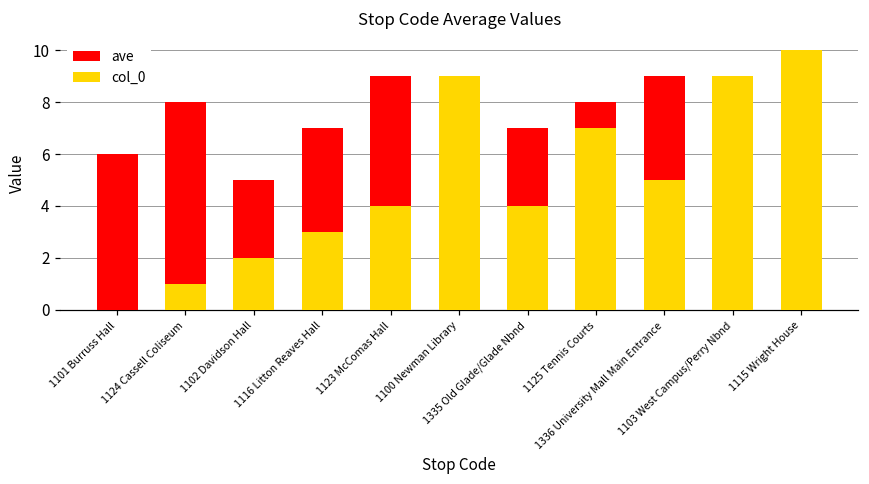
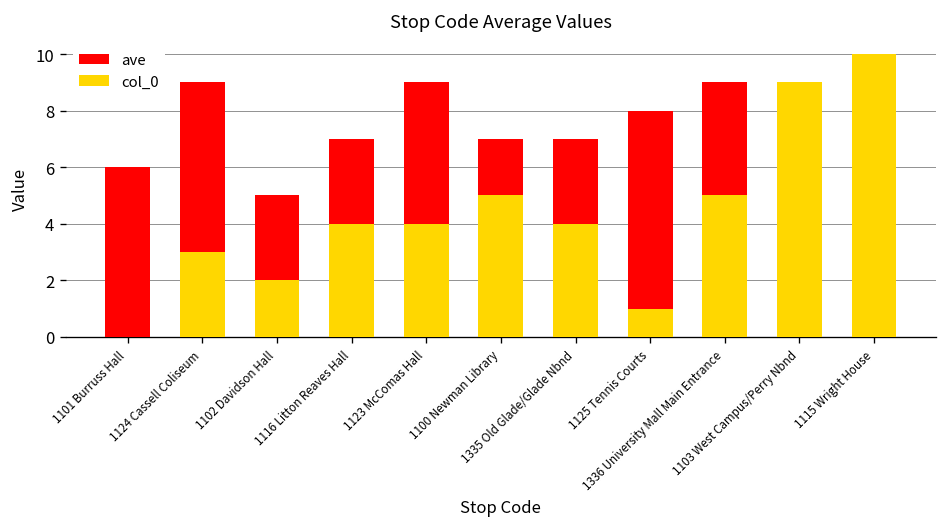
  {
    "ave": {
      "1101 Burruss Hall": 6,
-     "1124 Cassell Coliseum": 8,
+     "1124 Cassell Coliseum": 9,
      "1102 Davidson Hall": 5,
      "1116 Litton Reaves Hall": 7,
      "1123 McComas Hall": 9,
      "1335 Old Glade/Glade Nbnd": 7,
      "1125 Tennis Courts": 8,
      "1336 University Mall Main Entrance": 9
    },
    "col_0": {
      "1101 Burruss Hall": 0,
-     "1124 Cassell Coliseum": 1,
-     "1116 Litton Reaves Hall": 3,
-     "1100 Newman Library": 9,
-     "1125 Tennis Courts": 7,
+     "1124 Cassell Coliseum": 3,
+     "1116 Litton Reaves Hall": 4,
+     "1100 Newman Library": 5,
+     "1125 Tennis Courts": 1,
      "1103 West Campus/Perry Nbnd": 9,
      "1115 Wright House": 10
    }
  }
